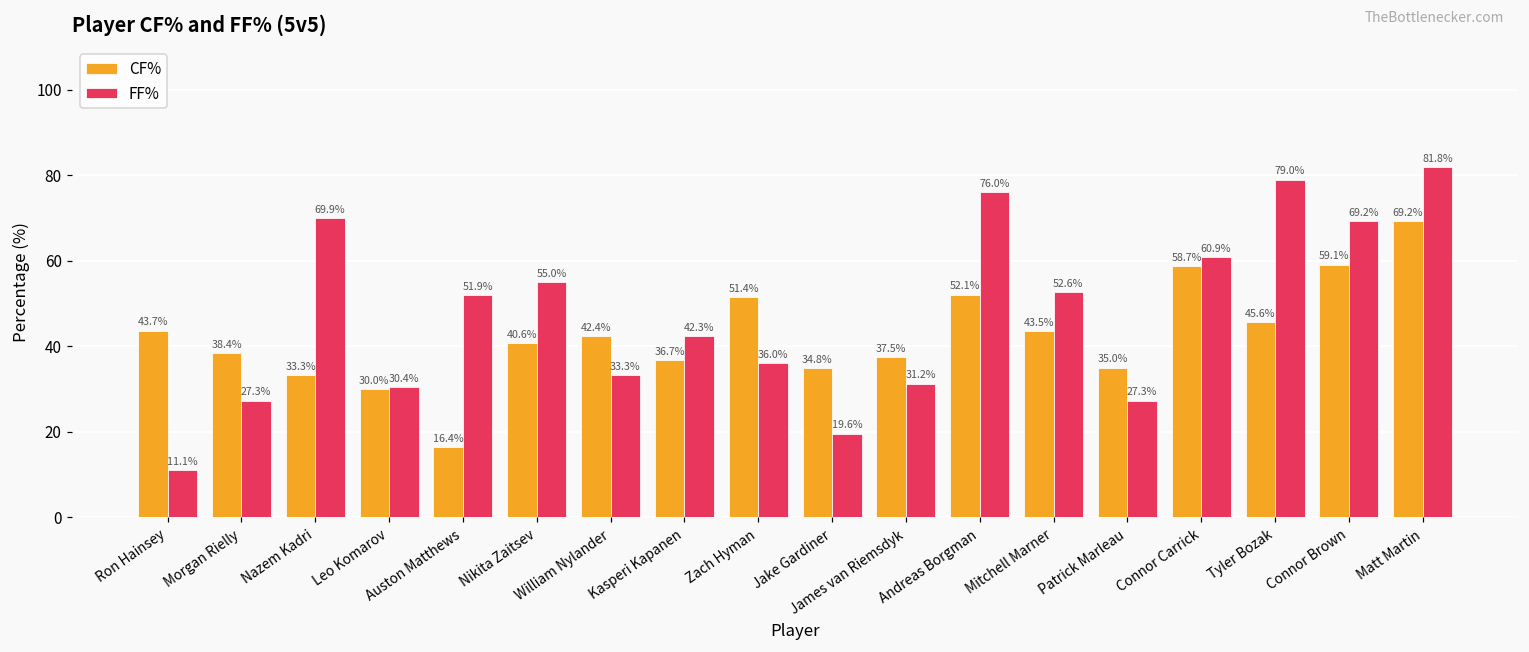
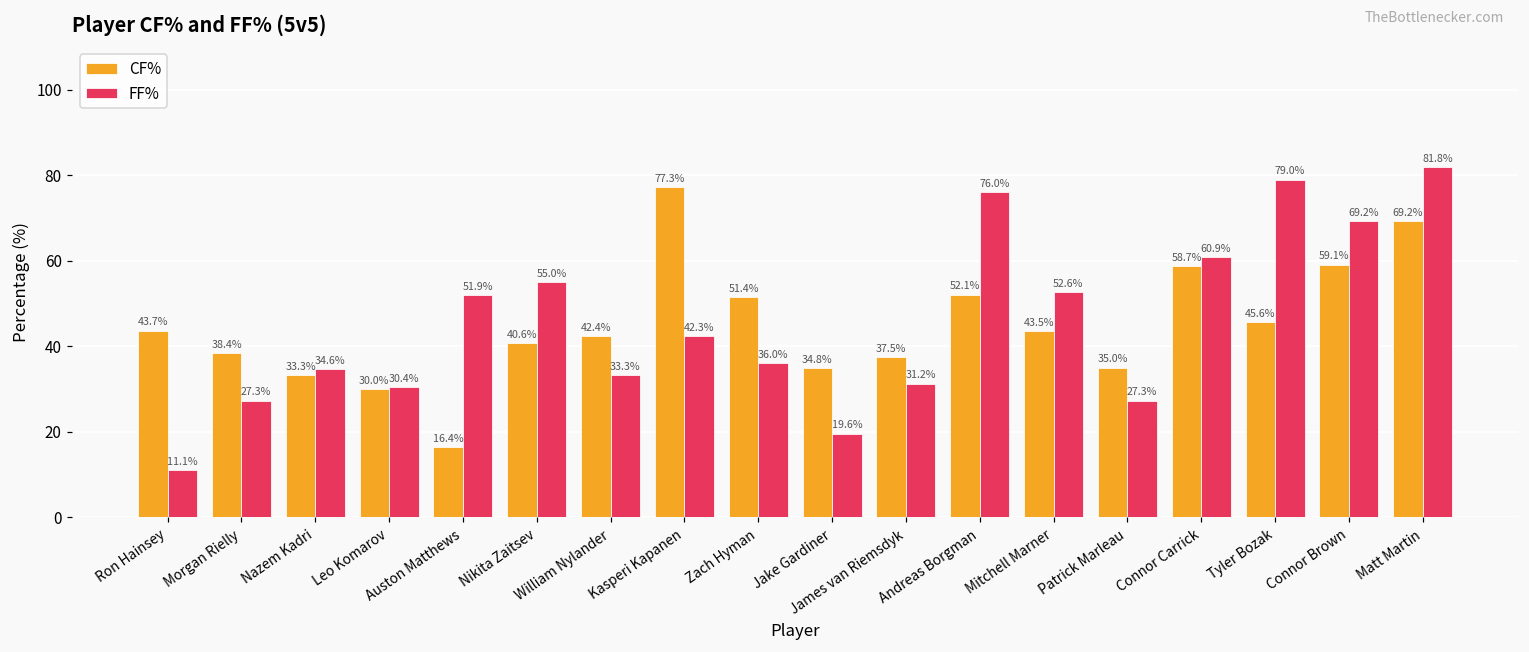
  {
    "CF%": {
      "Ron Hainsey": "43.7%",
      "Morgan Rielly": "38.4%",
      "Nazem Kadri": "33.3%",
      "Leo Komarov": "30.0%",
      "Auston Matthews": "16.4%",
      "Nikita Zaitsev": "40.6%",
      "William Nylander": "42.4%",
-     "Kasperi Kapanen": "36.7%",
+     "Kasperi Kapanen": "77.3%",
      "Zach Hyman": "51.4%",
      "Jake Gardiner": "34.8%",
      "James van Riemsdyk": "37.5%",
      "Andreas Borgman": "52.1%",
      "Mitchell Marner": "43.5%",
      "Patrick Marleau": "35.0%",
      "Connor Carrick": "58.7%",
      "Tyler Bozak": "45.6%",
      "Connor Brown": "59.1%",
      "Matt Martin": "69.2%"
    },
    "FF%": {
      "Ron Hainsey": "11.1%",
      "Morgan Rielly": "27.3%",
-     "Nazem Kadri": "69.9%",
+     "Nazem Kadri": "34.6%",
      "Leo Komarov": "30.4%",
      "Auston Matthews": "51.9%",
      "Nikita Zaitsev": "55.0%",
      "William Nylander": "33.3%",
      "Kasperi Kapanen": "42.3%",
      "Zach Hyman": "36.0%",
      "Jake Gardiner": "19.6%",
      "James van Riemsdyk": "31.2%",
      "Andreas Borgman": "76.0%",
      "Mitchell Marner": "52.6%",
      "Patrick Marleau": "27.3%",
      "Connor Carrick": "60.9%",
      "Tyler Bozak": "79.0%",
      "Connor Brown": "69.2%",
      "Matt Martin": "81.8%"
    }
  }
